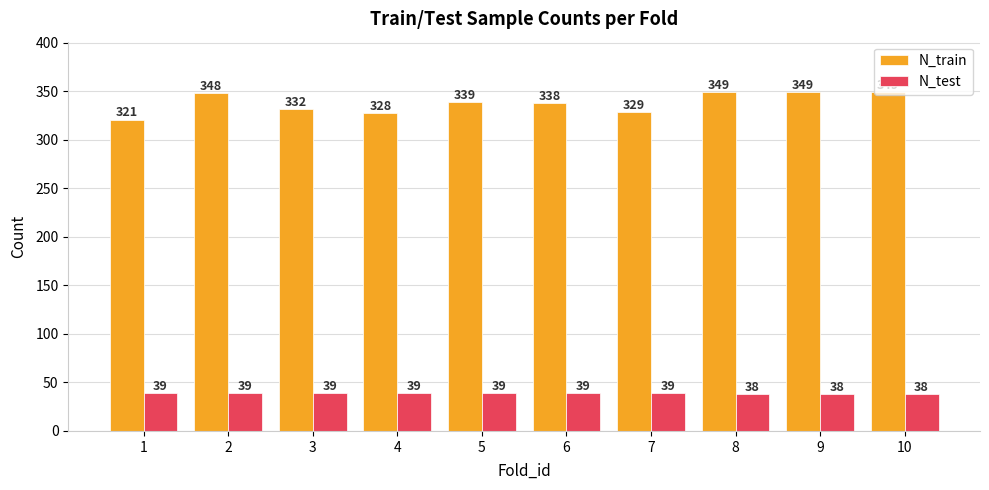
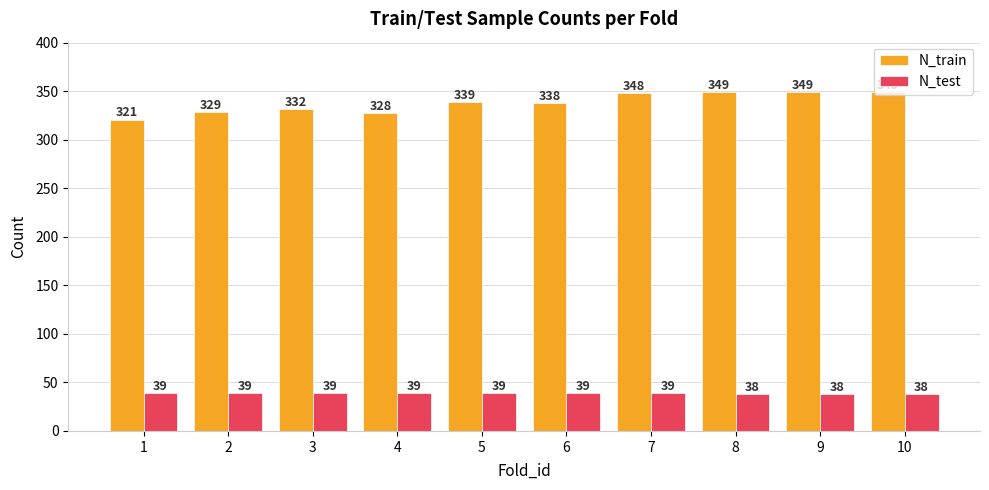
  {
    "N_train": {
      "1": 321,
-     "2": 348,
+     "2": 329,
      "3": 332,
      "4": 328,
      "5": 339,
      "6": 338,
-     "7": 329,
+     "7": 348,
      "8": 349,
      "9": 349
    },
    "N_test": {
      "1": 39,
      "2": 39,
      "3": 39,
      "4": 39,
      "5": 39,
      "6": 39,
      "7": 39,
      "8": 38,
      "9": 38,
      "10": 38
    }
  }
